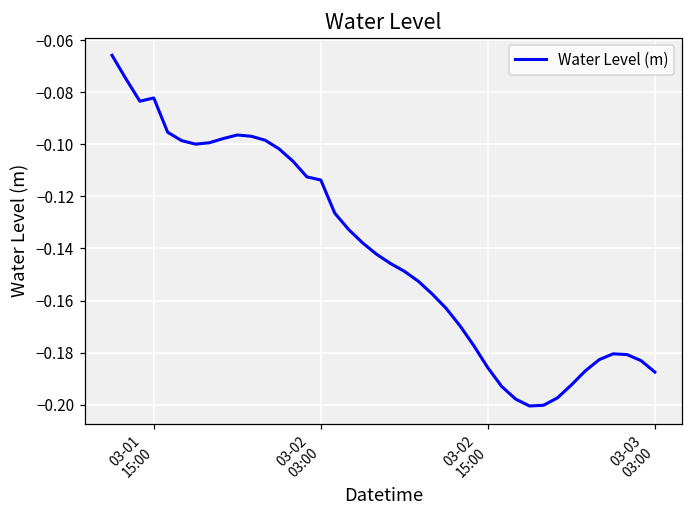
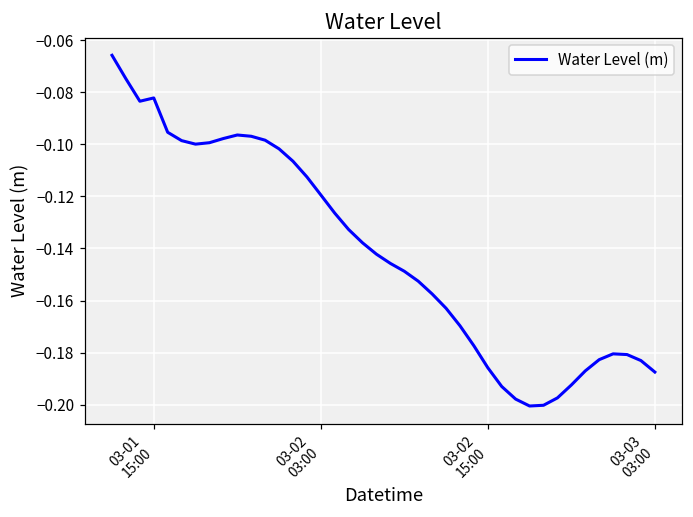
  {
    "03-01 15:00": -0.082,
-   "03-02 03:00": -0.114,
+   "03-02 03:00": -0.119,
    "03-02 15:00": -0.186,
    "03-03 03:00": -0.188
  }
